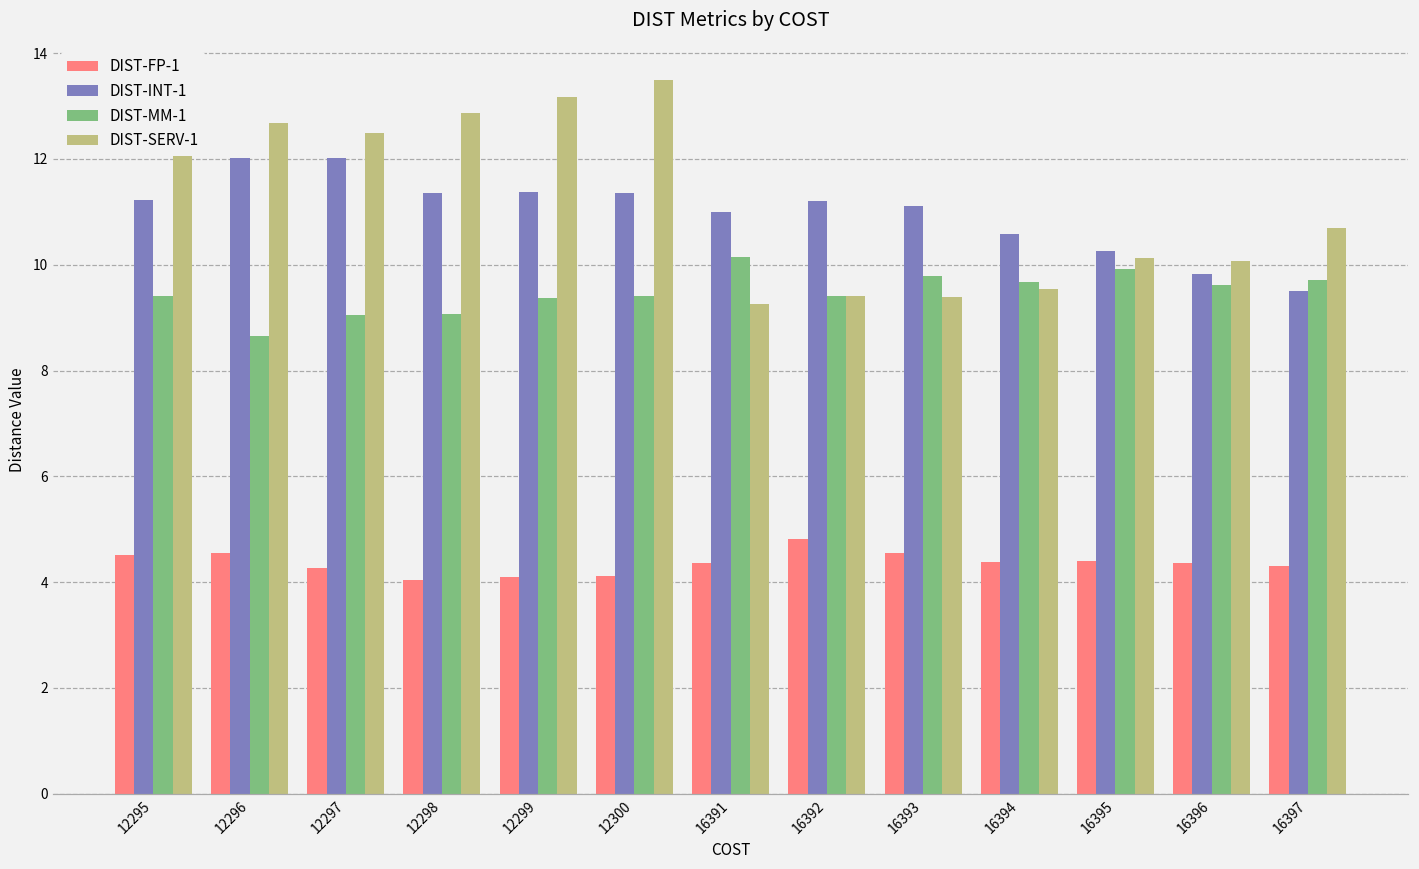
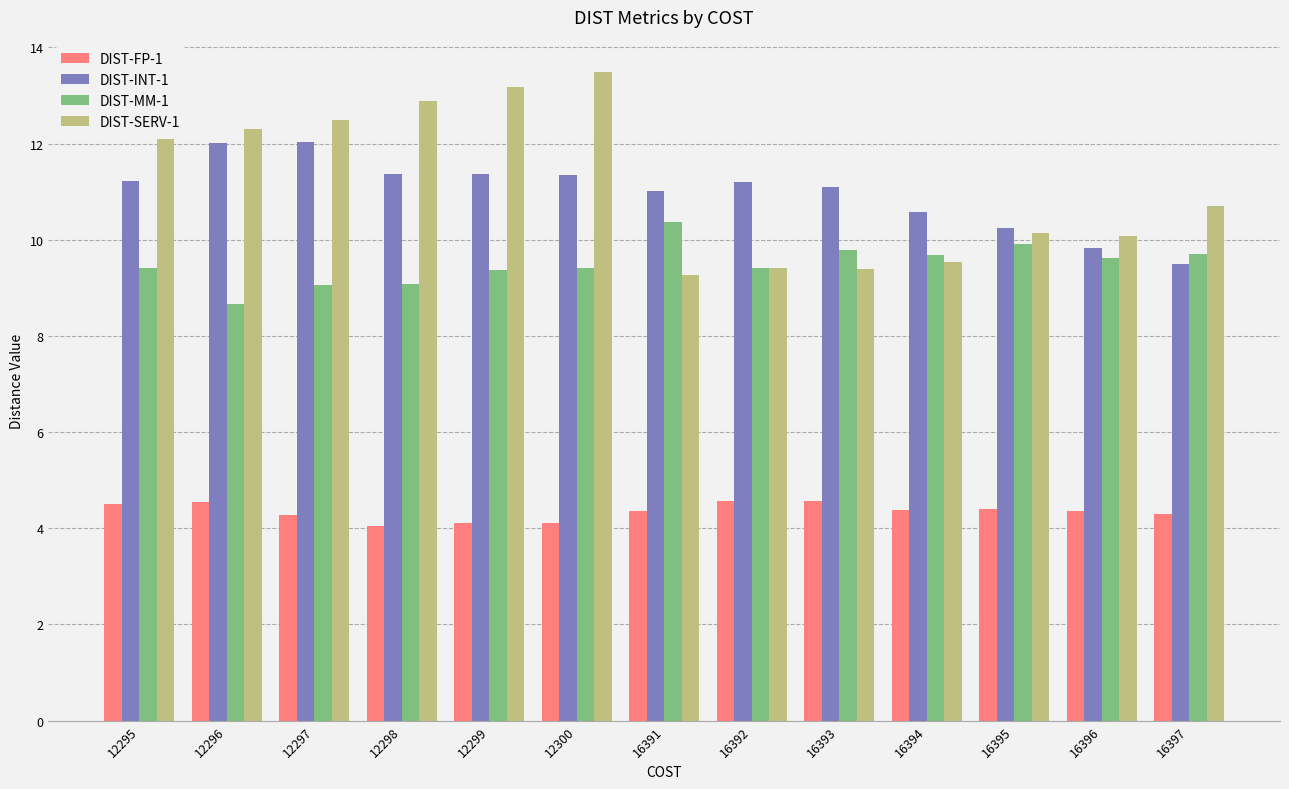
  {
    "DIST-FP-1": {
      "12295": 4.5,
      "12296": 4.6,
      "12297": 4.3,
      "12298": 4.0,
      "12299": 4.1,
      "12300": 4.1,
      "16391": 4.4,
-     "16392": 4.8,
+     "16392": 4.6,
      "16393": 4.6,
      "16394": 4.4,
      "16395": 4.4,
      "16396": 4.4,
      "16397": 4.3
    },
    "DIST-INT-1": {
      "12295": 11.2,
      "12296": 12.0,
      "12297": 12.0,
      "12298": 11.4,
      "12299": 11.4,
      "12300": 11.4,
      "16391": 11.0,
      "16392": 11.2,
      "16393": 11.1,
      "16394": 10.6,
      "16395": 10.3,
      "16396": 9.8,
      "16397": 9.5
    },
    "DIST-MM-1": {
      "12295": 9.4,
      "12296": 8.7,
      "12297": 9.0,
      "12298": 9.1,
      "12299": 9.4,
      "12300": 9.4,
-     "16391": 10.1,
+     "16391": 10.4,
      "16392": 9.4,
      "16393": 9.8,
      "16394": 9.7,
      "16395": 9.9,
      "16396": 9.6,
      "16397": 9.7
    },
    "DIST-SERV-1": {
      "12295": 12.1,
-     "12296": 12.7,
+     "12296": 12.3,
      "12297": 12.5,
      "12298": 12.9,
      "12299": 13.2,
      "12300": 13.5,
      "16391": 9.3,
      "16392": 9.4,
      "16393": 9.4,
      "16394": 9.5,
      "16395": 10.1,
      "16396": 10.1,
      "16397": 10.7
    }
  }
